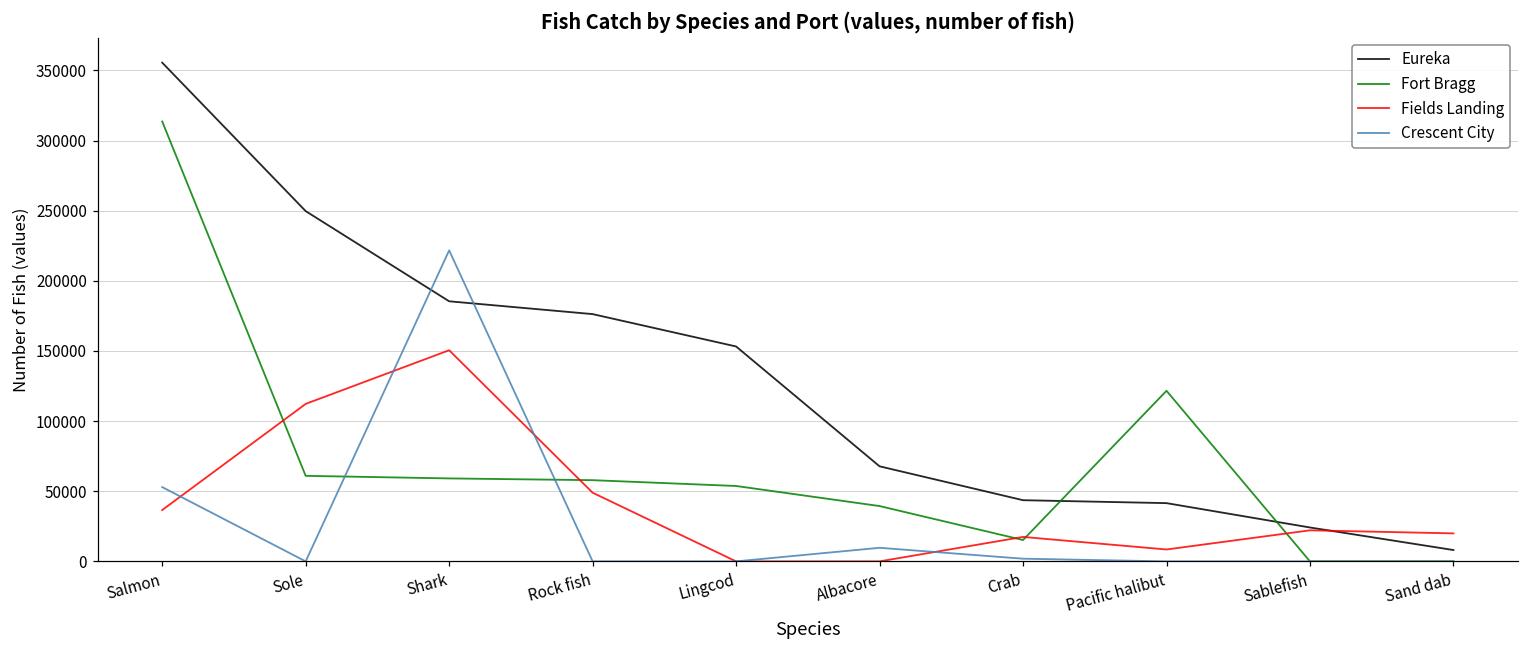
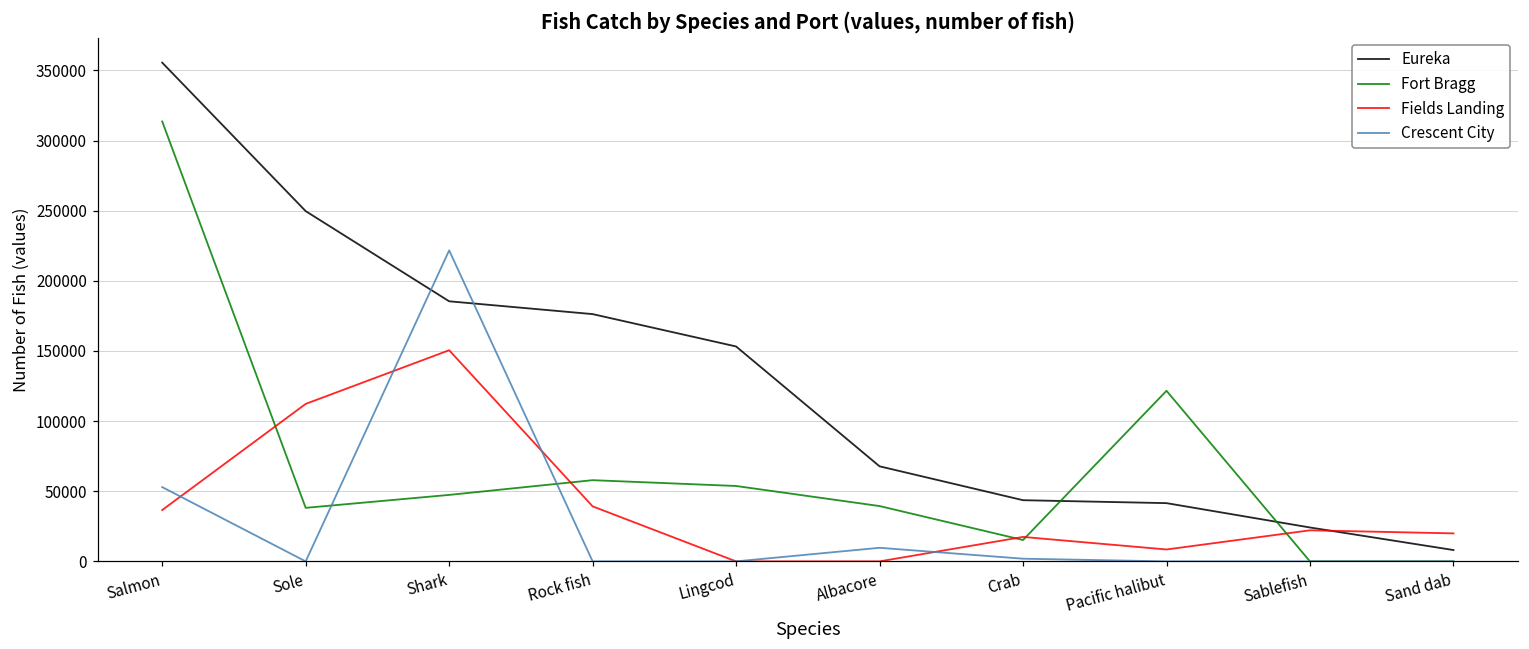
  {
    "Eureka": {
      "Salmon": 356000,
      "Sole": 250000,
      "Shark": 185000,
      "Rock fish": 176000,
      "Lingcod": 153000,
      "Albacore": 68000,
      "Crab": 44000,
      "Pacific halibut": 42000,
      "Sablefish": 24000,
      "Sand dab": 8000
    },
    "Fort Bragg": {
      "Salmon": 314000,
-     "Sole": 61000,
-     "Shark": 59000,
+     "Sole": 38000,
+     "Shark": 47000,
      "Rock fish": 58000,
      "Lingcod": 54000,
      "Albacore": 39000,
      "Crab": 15000,
      "Pacific halibut": 122000
    },
    "Fields Landing": {
      "Salmon": 37000,
      "Sole": 112000,
      "Shark": 151000,
-     "Rock fish": 49000,
+     "Rock fish": 39000,
      "Albacore": 0,
      "Crab": 17000,
      "Pacific halibut": 8000,
      "Sablefish": 22000,
      "Sand dab": 20000
    },
    "Crescent City": {
      "Salmon": 53000,
      "Sole": 0,
      "Shark": 222000,
      "Rock fish": 0,
      "Albacore": 10000,
      "Crab": 2000,
      "Pacific halibut": 0
    }
  }
